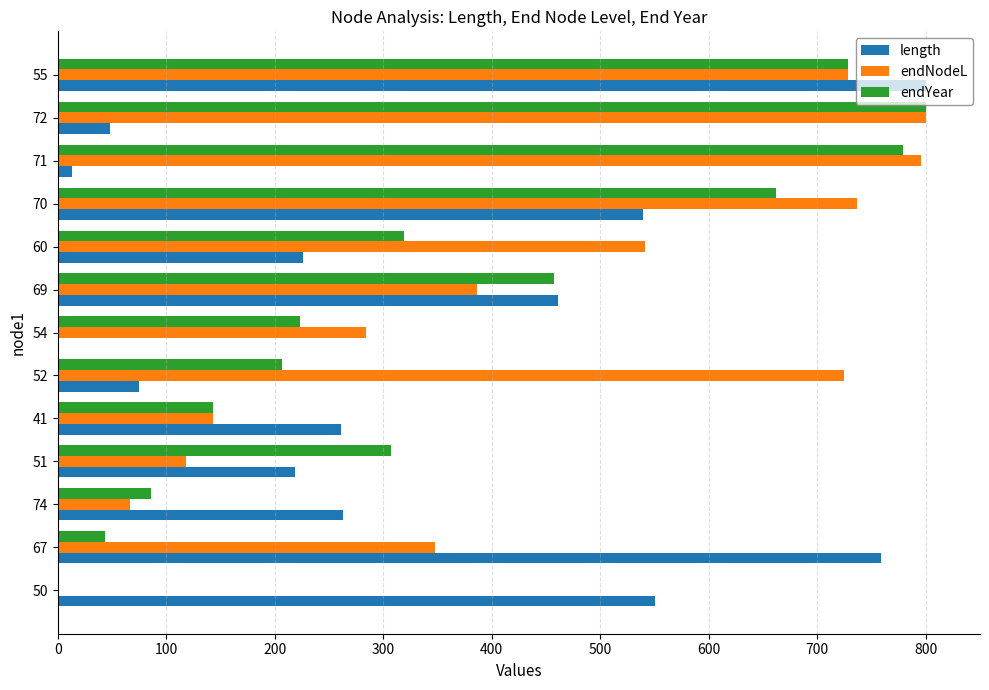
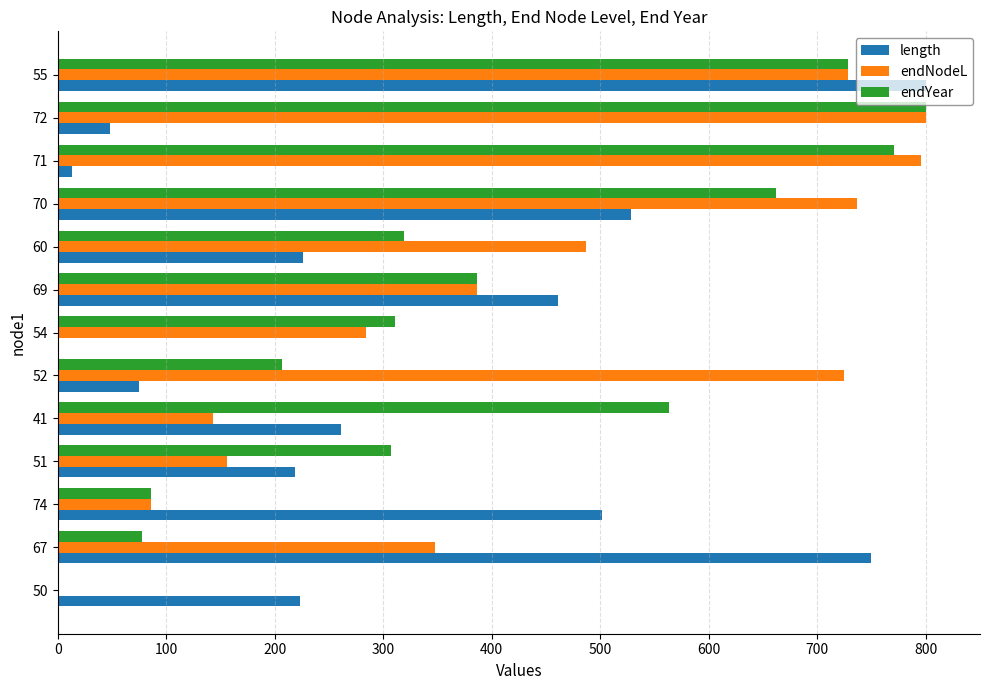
  {
    "length": {
      "72": 48,
      "71": 13,
-     "70": 539,
+     "70": 528,
      "60": 226,
      "69": 461,
      "54": 0,
      "52": 75,
      "41": 261,
      "51": 219,
-     "74": 263,
-     "67": 759,
-     "50": 551
+     "74": 501,
+     "67": 749,
+     "50": 224
    },
    "endNodeL": {
      "55": 729,
      "72": 800,
      "71": 795,
      "70": 737,
-     "60": 541,
+     "60": 487,
      "69": 386,
      "54": 284,
      "52": 725,
      "41": 144,
-     "51": 118,
-     "74": 66,
+     "51": 156,
+     "74": 86,
      "67": 348,
      "50": 0
    },
    "endYear": {
      "55": 729,
      "72": 800,
-     "71": 779,
+     "71": 771,
      "70": 662,
      "60": 320,
-     "69": 457,
-     "54": 223,
+     "69": 386,
+     "54": 310,
      "52": 206,
-     "41": 144,
+     "41": 564,
      "51": 307,
      "74": 86,
-     "67": 43,
+     "67": 78,
      "50": 0
    }
  }
